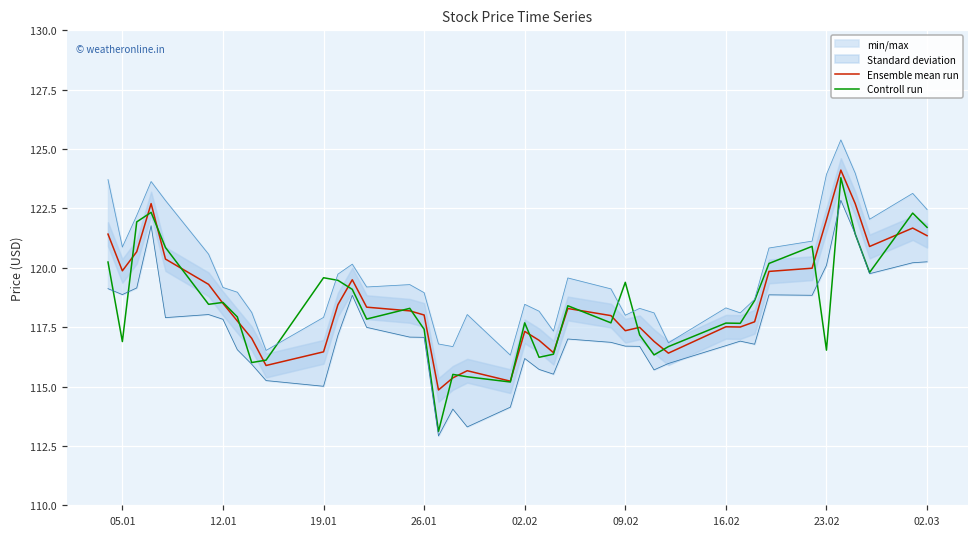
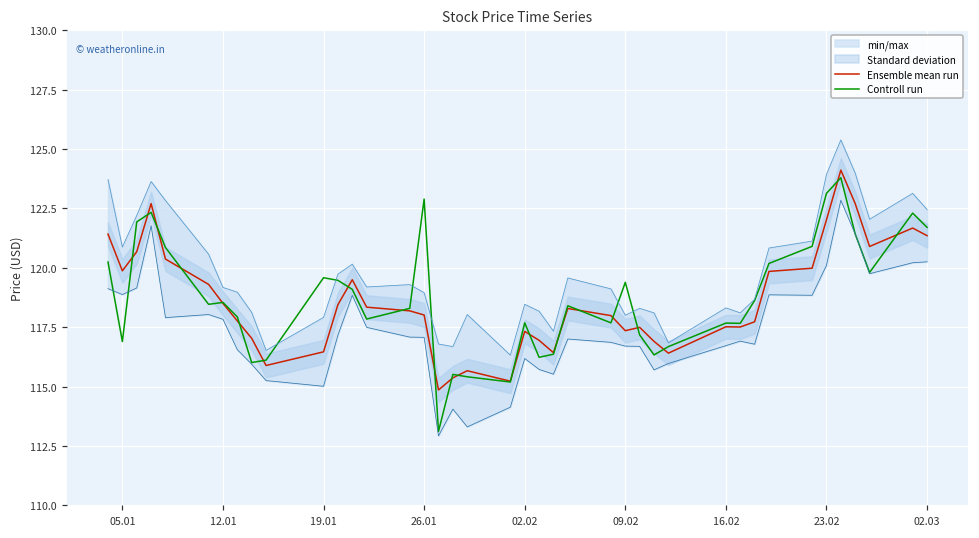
  {
    "Ensemble mean run": {
      "05.01": 119.9,
      "19.01": 116.5,
      "26.01": 118.0,
      "02.02": 117.3,
      "09.02": 117.3,
      "16.02": 117.5,
      "23.02": 122.0,
      "02.03": 121.3
    },
    "Controll run": {
      "05.01": 116.9,
      "19.01": 119.6,
-     "26.01": 117.4,
+     "26.01": 122.9,
      "02.02": 117.7,
      "09.02": 119.4,
      "16.02": 117.7,
-     "23.02": 116.5,
+     "23.02": 123.1,
      "02.03": 121.7
    }
  }
